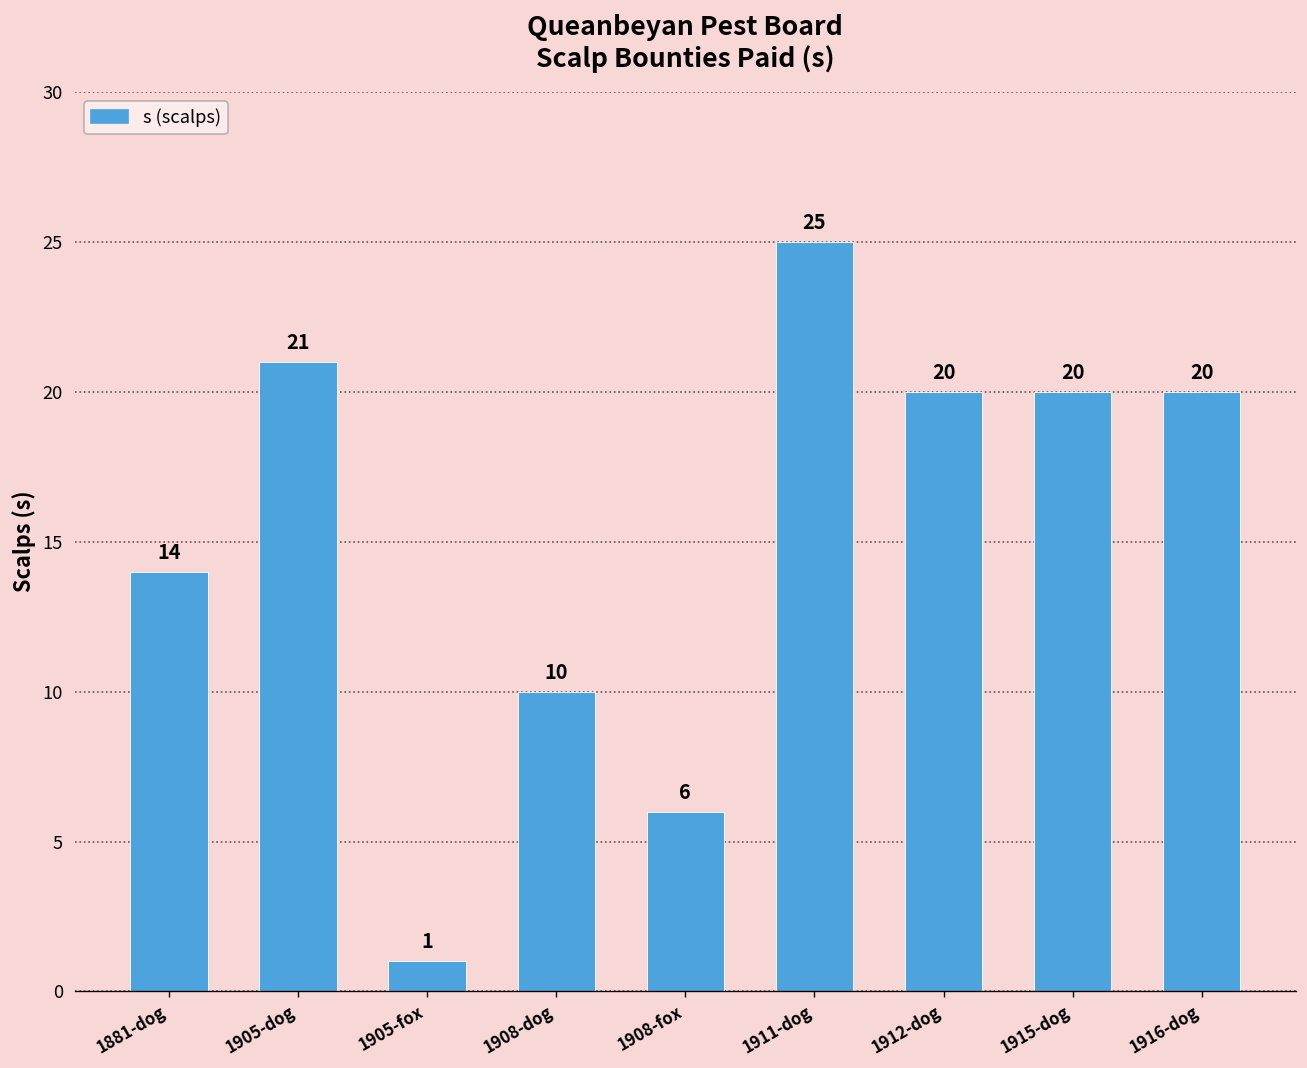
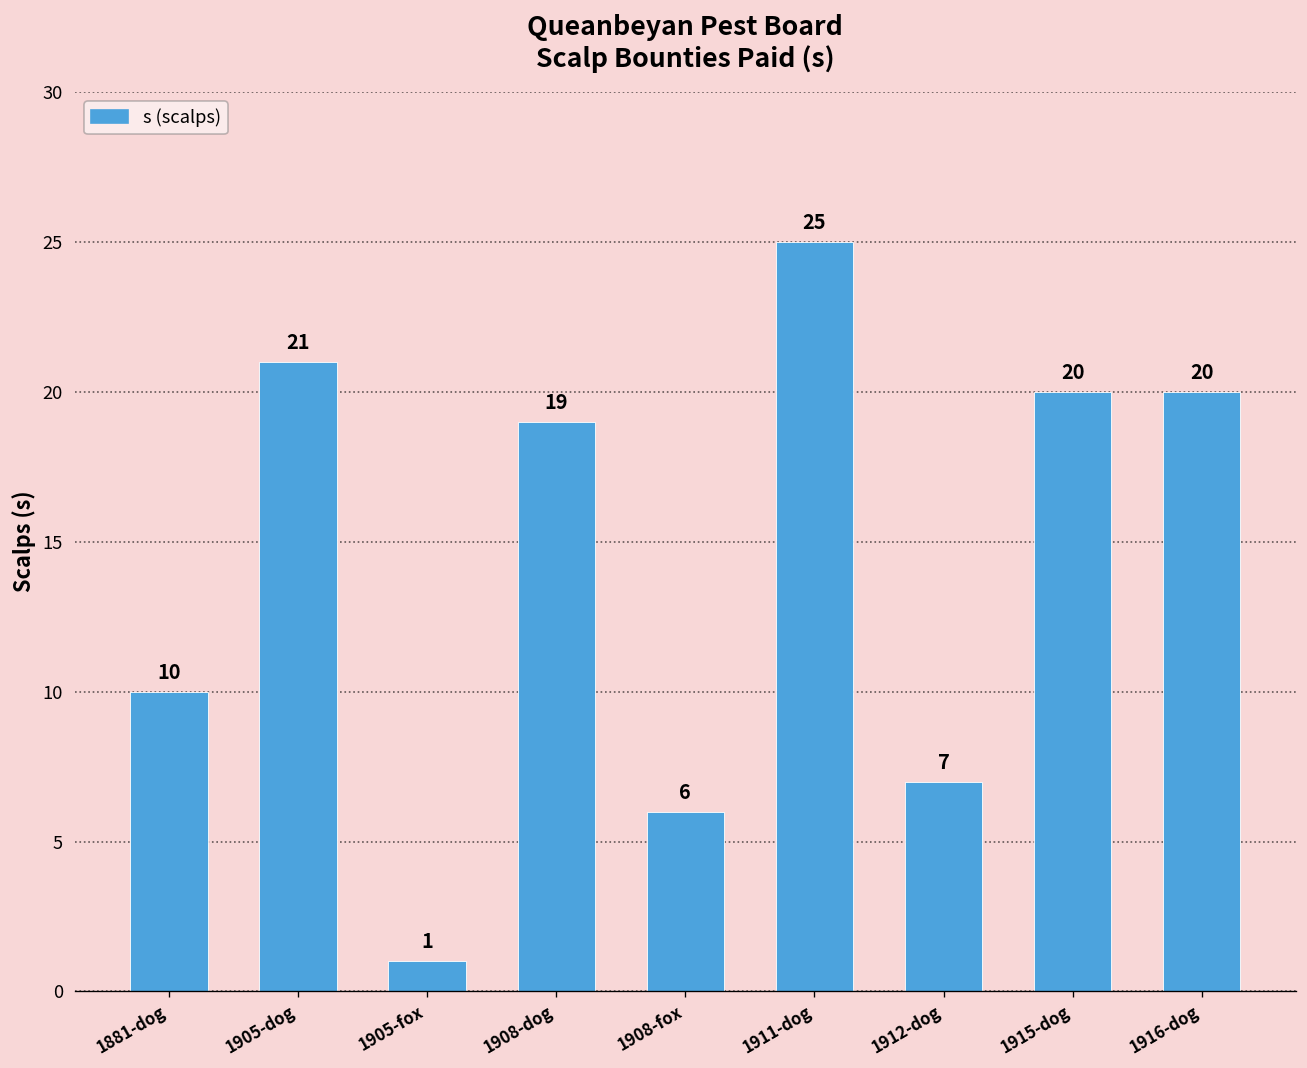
  {
-   "1881-dog": 14,
+   "1881-dog": 10,
    "1905-dog": 21,
    "1905-fox": 1,
-   "1908-dog": 10,
+   "1908-dog": 19,
    "1908-fox": 6,
    "1911-dog": 25,
-   "1912-dog": 20,
+   "1912-dog": 7,
    "1915-dog": 20,
    "1916-dog": 20
  }
